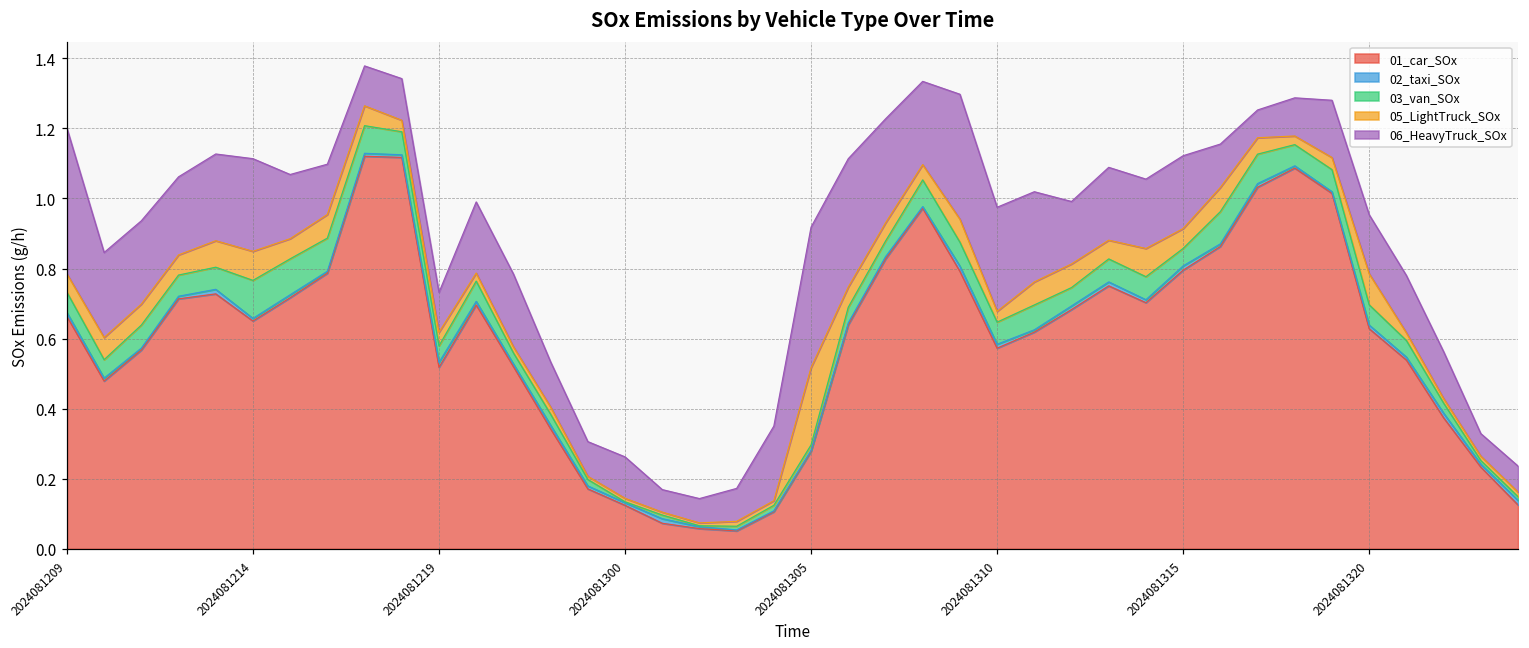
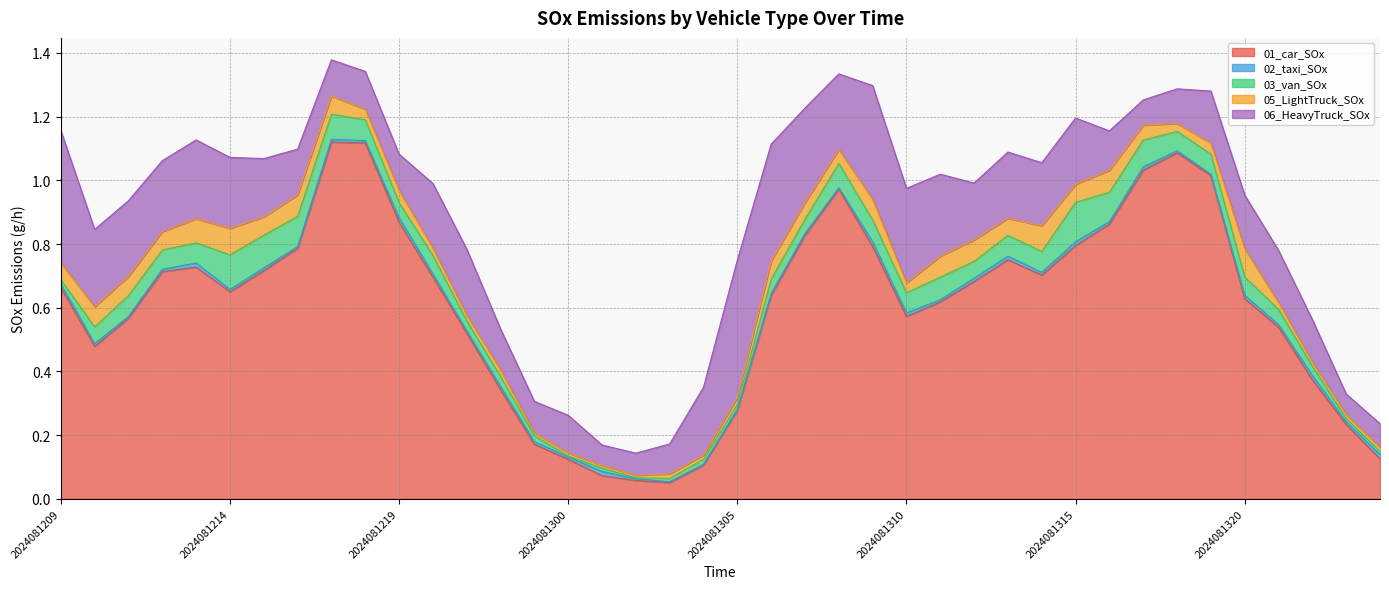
  {
    "01_car_SOx": {
      "2024081209": 0.66,
-     "2024081219": 0.52,
+     "2024081219": 0.87,
      "2024081310": 0.57,
      "2024081315": 0.80,
      "2024081320": 0.63
    },
    "02_taxi_SOx": {
      "2024081209": 0.01,
      "2024081219": 0.01,
      "2024081310": 0.01,
      "2024081315": 0.01,
      "2024081320": 0.01
    },
    "03_van_SOx": {
-     "2024081209": 0.06,
+     "2024081209": 0.01,
      "2024081214": 0.11,
      "2024081219": 0.05,
      "2024081305": 0.02,
      "2024081310": 0.06,
-     "2024081315": 0.05,
+     "2024081315": 0.12,
      "2024081320": 0.06
    },
    "05_LightTruck_SOx": {
      "2024081209": 0.05,
      "2024081214": 0.08,
      "2024081219": 0.04,
      "2024081300": 0.01,
-     "2024081305": 0.22,
+     "2024081305": 0.02,
      "2024081310": 0.03,
      "2024081315": 0.06,
      "2024081320": 0.09
    },
    "06_HeavyTruck_SOx": {
      "2024081209": 0.42,
-     "2024081214": 0.26,
+     "2024081214": 0.22,
      "2024081219": 0.11,
      "2024081300": 0.12,
-     "2024081305": 0.40,
+     "2024081305": 0.43,
      "2024081310": 0.30,
      "2024081315": 0.21,
      "2024081320": 0.17
    }
  }
